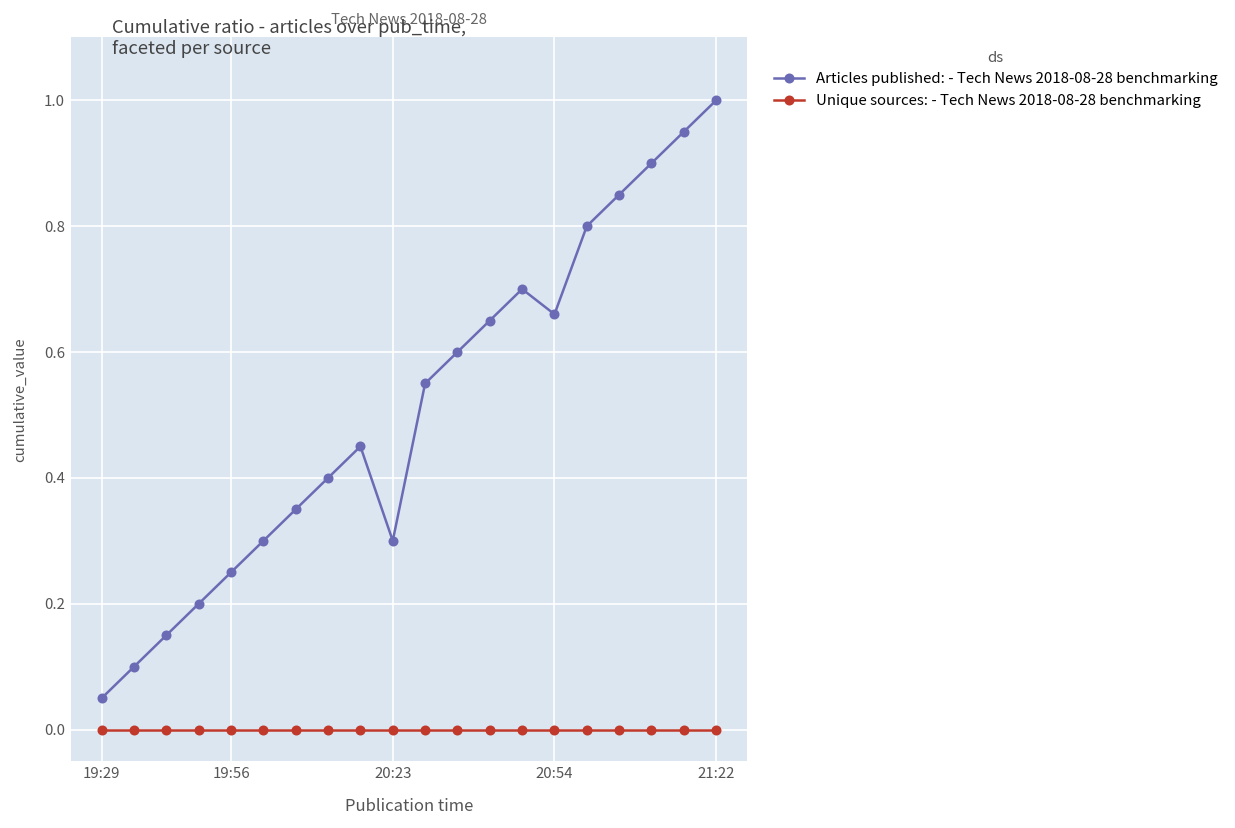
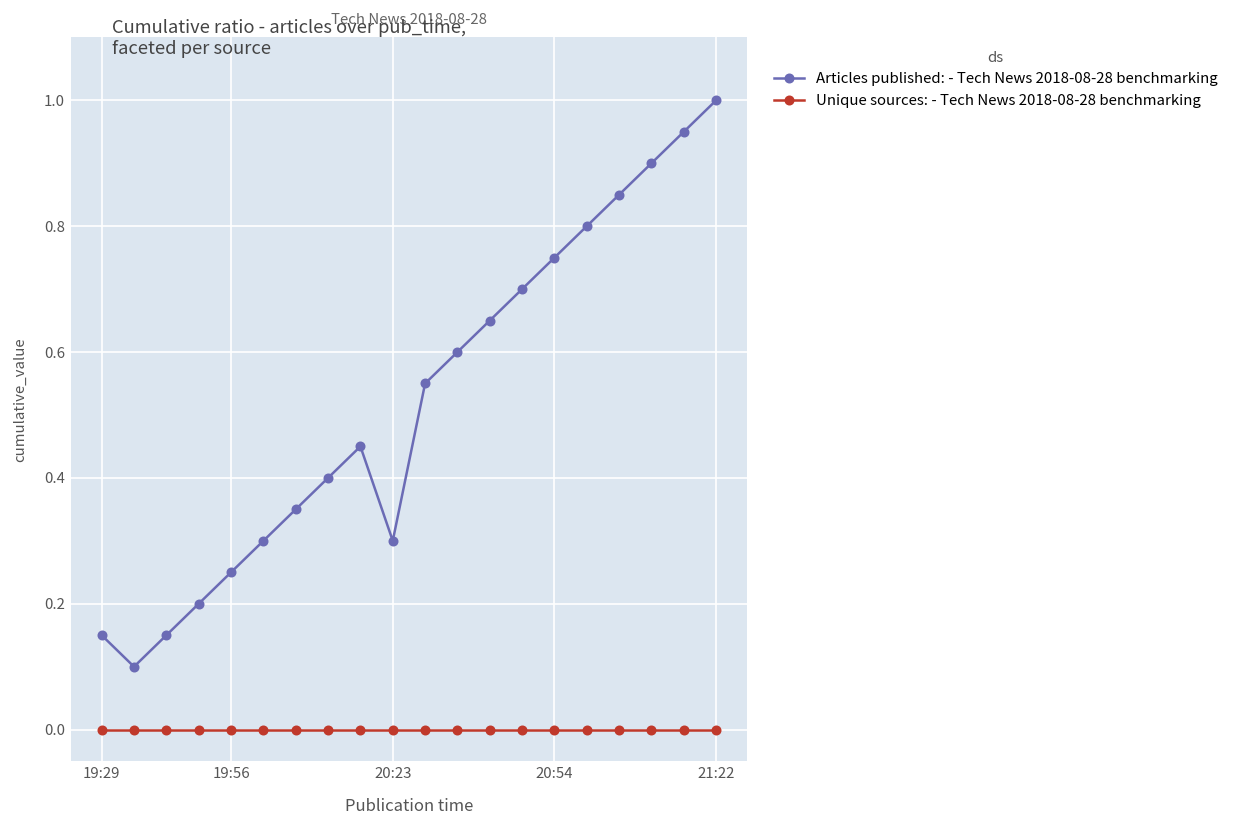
  {
    "Articles published: - Tech News 2018-08-28 benchmarking": {
-     "19:29": 0.05,
+     "19:29": 0.15,
      "19:56": 0.25,
      "20:23": 0.30,
-     "20:54": 0.66,
+     "20:54": 0.75,
      "21:22": 1.00
    },
    "Unique sources: - Tech News 2018-08-28 benchmarking": {
      "19:29": 0.00,
      "19:56": 0.00,
      "20:23": 0.00,
      "20:54": 0.00,
      "21:22": 0.00
    }
  }
